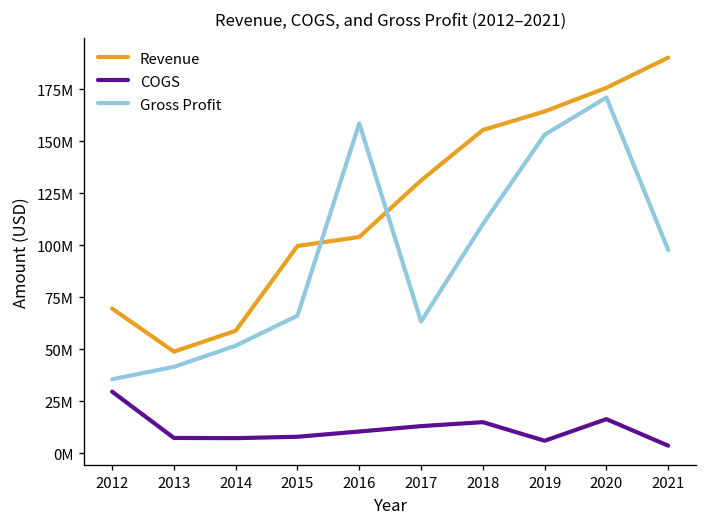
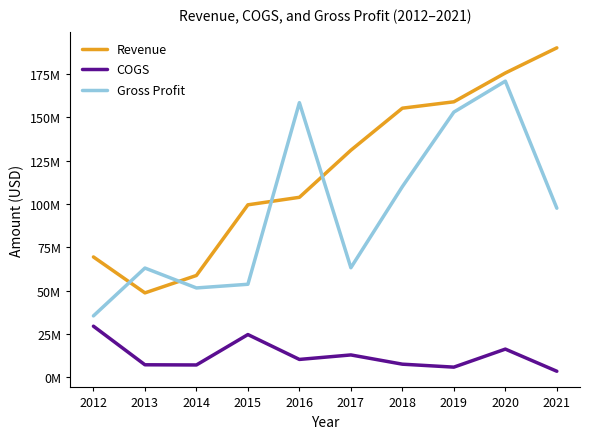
  {
    "Revenue": {
      "2012": 70000000,
      "2013": 49000000,
      "2014": 59000000,
      "2015": 100000000,
      "2016": 104000000,
      "2017": 131000000,
      "2018": 155000000,
-     "2019": 164000000,
+     "2019": 159000000,
      "2020": 176000000,
      "2021": 190000000
    },
    "COGS": {
      "2012": 30000000,
      "2013": 7000000,
      "2014": 7000000,
-     "2015": 8000000,
+     "2015": 25000000,
      "2016": 10000000,
      "2017": 13000000,
-     "2018": 15000000,
+     "2018": 8000000,
      "2019": 6000000,
      "2020": 16000000,
      "2021": 4000000
    },
    "Gross Profit": {
      "2012": 36000000,
-     "2013": 41000000,
+     "2013": 63000000,
      "2014": 52000000,
-     "2015": 66000000,
+     "2015": 54000000,
      "2016": 159000000,
      "2017": 63000000,
      "2018": 110000000,
      "2019": 153000000,
      "2020": 171000000,
      "2021": 98000000
    }
  }
